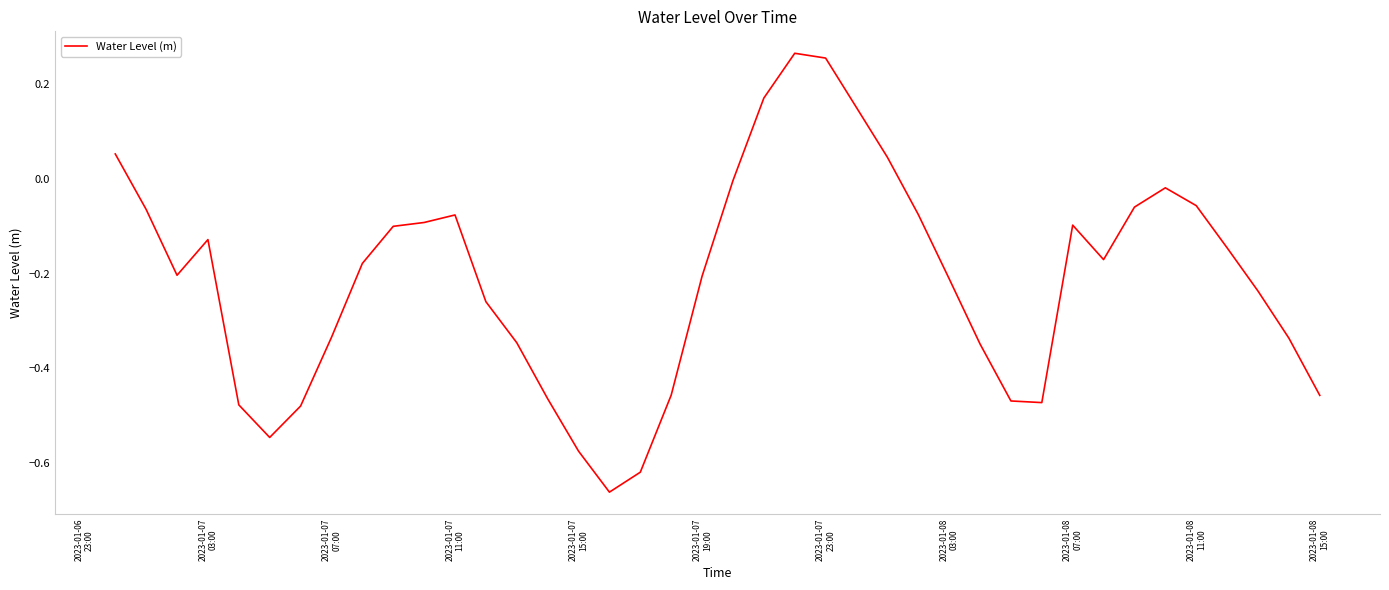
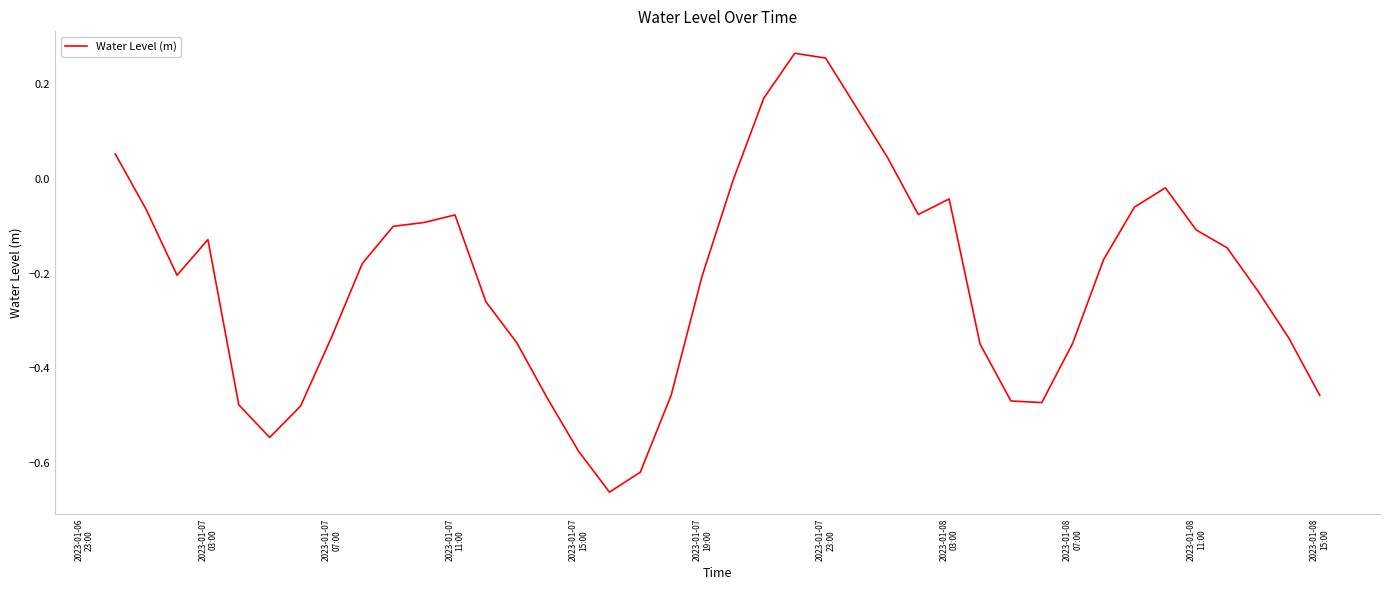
  {
    "2023-01-07 03:00": -0.13,
    "2023-01-07 07:00": -0.33,
    "2023-01-07 11:00": -0.08,
    "2023-01-07 15:00": -0.57,
    "2023-01-07 19:00": -0.21,
    "2023-01-07 23:00": 0.25,
-   "2023-01-08 03:00": -0.21,
-   "2023-01-08 07:00": -0.10,
-   "2023-01-08 11:00": -0.06,
+   "2023-01-08 03:00": -0.04,
+   "2023-01-08 07:00": -0.35,
+   "2023-01-08 11:00": -0.11,
    "2023-01-08 15:00": -0.46
  }
